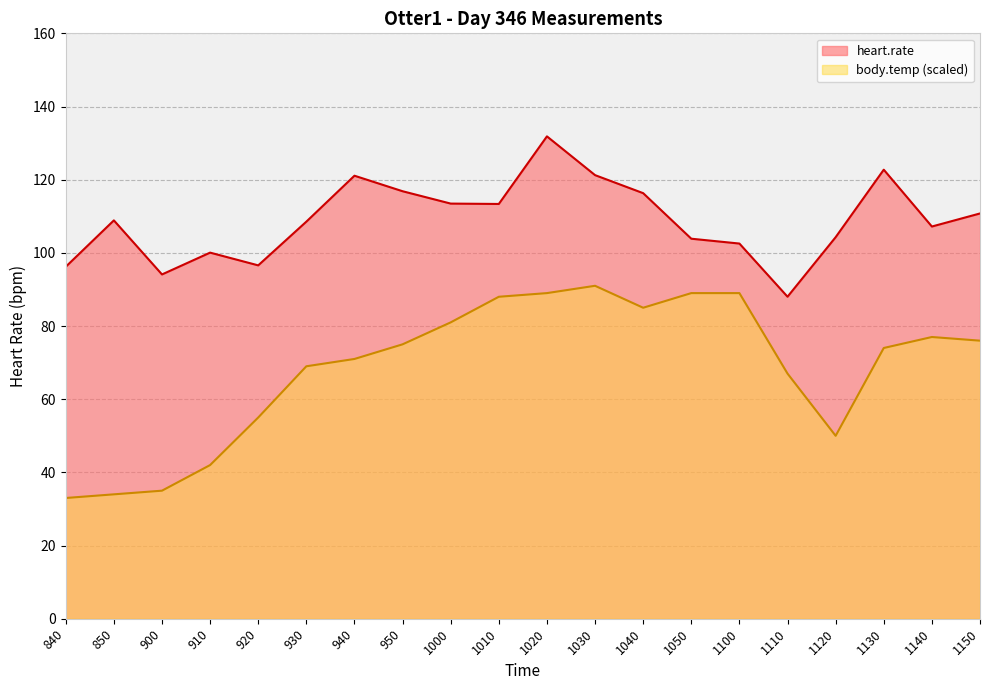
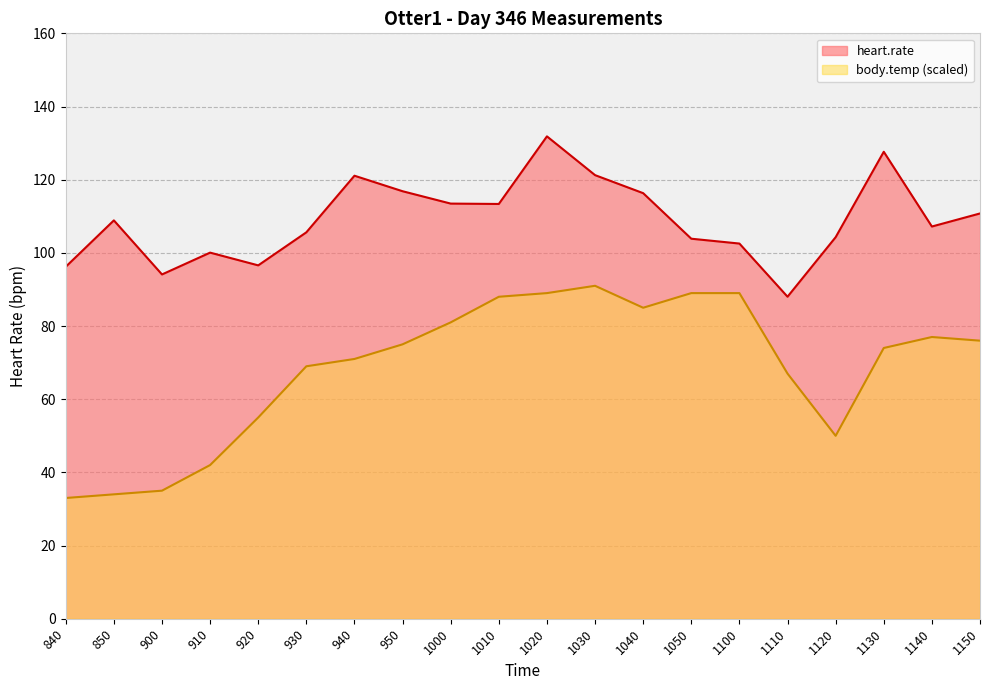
  {
    "heart.rate": {
      "840": 96,
      "850": 109,
      "900": 94,
      "910": 100,
      "920": 97,
-     "930": 109,
+     "930": 106,
      "940": 121,
      "950": 117,
      "1000": 113,
      "1010": 113,
      "1020": 132,
      "1030": 121,
      "1040": 116,
      "1050": 104,
      "1100": 103,
      "1110": 88,
      "1120": 104,
-     "1130": 123,
+     "1130": 128,
      "1140": 107,
      "1150": 111
    }
  }
